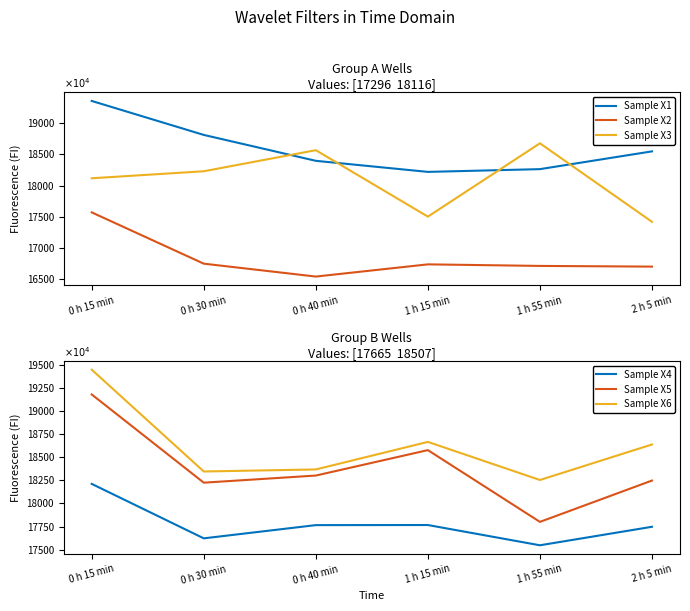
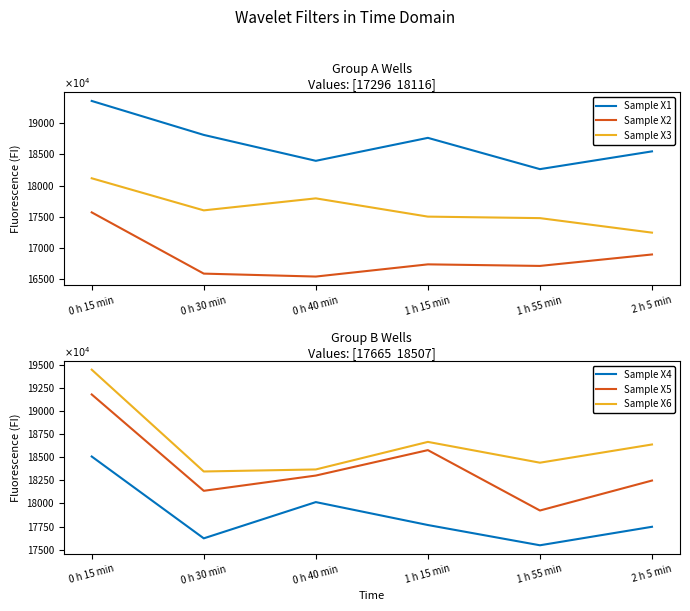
  {
    "Group A Wells Values: [17296 18116]": {
      "Sample X1": {
        "0 h 15 min": 19400,
        "0 h 30 min": 18800,
        "0 h 40 min": 18400,
-       "1 h 15 min": 18200,
+       "1 h 15 min": 18800,
        "1 h 55 min": 18300,
        "2 h 5 min": 18500
      },
      "Sample X2": {
        "0 h 15 min": 17600,
-       "0 h 30 min": 16800,
+       "0 h 30 min": 16600,
        "0 h 40 min": 16500,
        "1 h 15 min": 16700,
        "1 h 55 min": 16700,
-       "2 h 5 min": 16700
+       "2 h 5 min": 16900
      },
      "Sample X3": {
        "0 h 15 min": 18100,
-       "0 h 30 min": 18200,
-       "0 h 40 min": 18600,
+       "0 h 30 min": 17600,
+       "0 h 40 min": 17800,
        "1 h 15 min": 17500,
-       "1 h 55 min": 18700,
-       "2 h 5 min": 17400
+       "1 h 55 min": 17500,
+       "2 h 5 min": 17200
      }
    },
    "Group B Wells Values: [17665 18507]": {
      "Sample X4": {
-       "0 h 15 min": 18200,
+       "0 h 15 min": 18500,
        "0 h 30 min": 17600,
-       "0 h 40 min": 17800,
+       "0 h 40 min": 18000,
        "1 h 15 min": 17800,
        "1 h 55 min": 17500,
        "2 h 5 min": 17700
      },
      "Sample X5": {
        "0 h 15 min": 19200,
-       "0 h 30 min": 18200,
+       "0 h 30 min": 18100,
        "0 h 40 min": 18300,
        "1 h 15 min": 18600,
-       "1 h 55 min": 17800,
+       "1 h 55 min": 17900,
        "2 h 5 min": 18200
      },
      "Sample X6": {
        "0 h 15 min": 19400,
        "0 h 30 min": 18300,
        "0 h 40 min": 18400,
        "1 h 15 min": 18700,
-       "1 h 55 min": 18300,
+       "1 h 55 min": 18400,
        "2 h 5 min": 18600
      }
    }
  }
